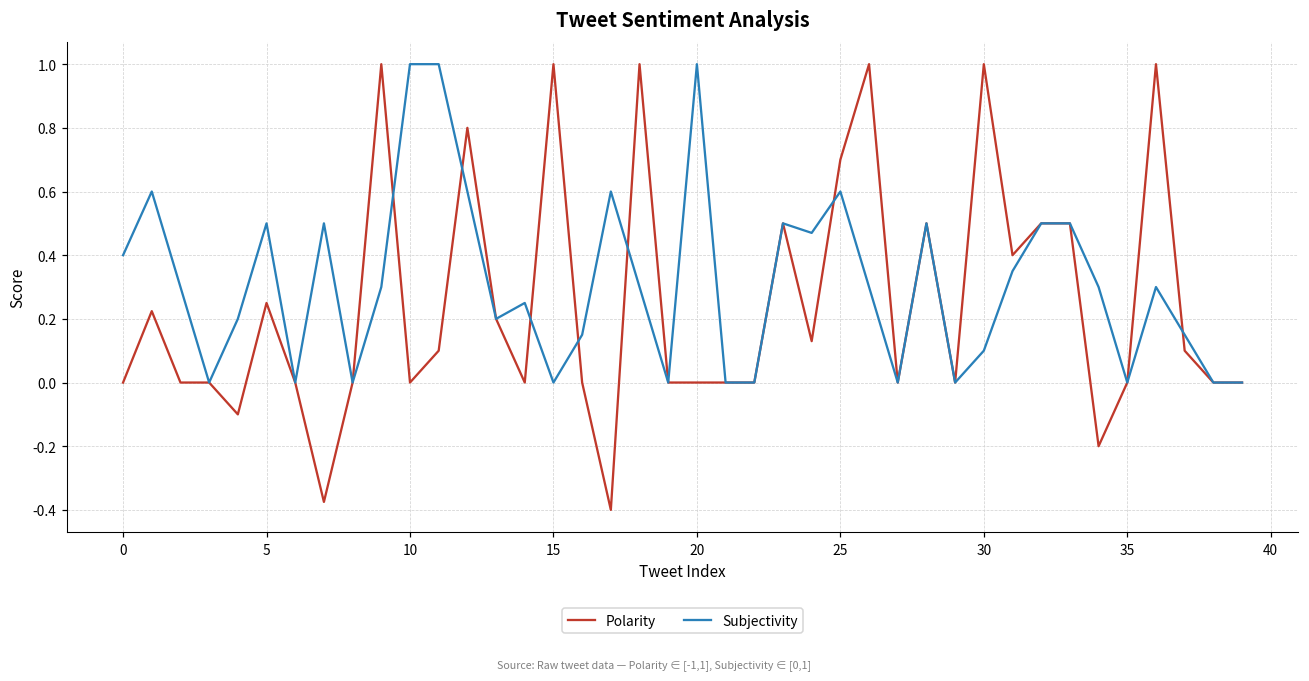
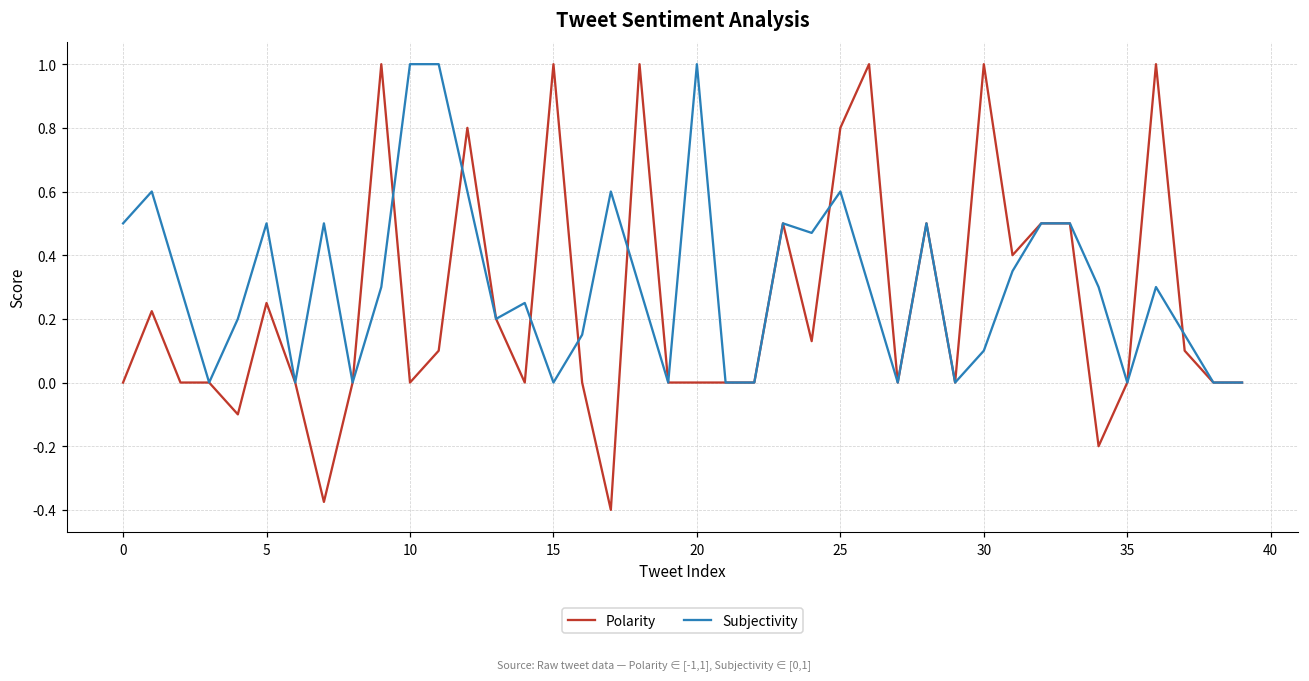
  {
    "Polarity": {
      "0": 0.0,
      "5": 0.25,
      "10": 0.0,
      "15": 1.0,
      "20": 0.0,
-     "25": 0.7,
+     "25": 0.8,
      "30": 1.0
    },
    "Subjectivity": {
-     "0": 0.4,
+     "0": 0.5,
      "5": 0.5,
      "10": 1.0,
      "15": 0.0,
      "20": 1.0,
      "25": 0.6,
      "30": 0.1
    }
  }
